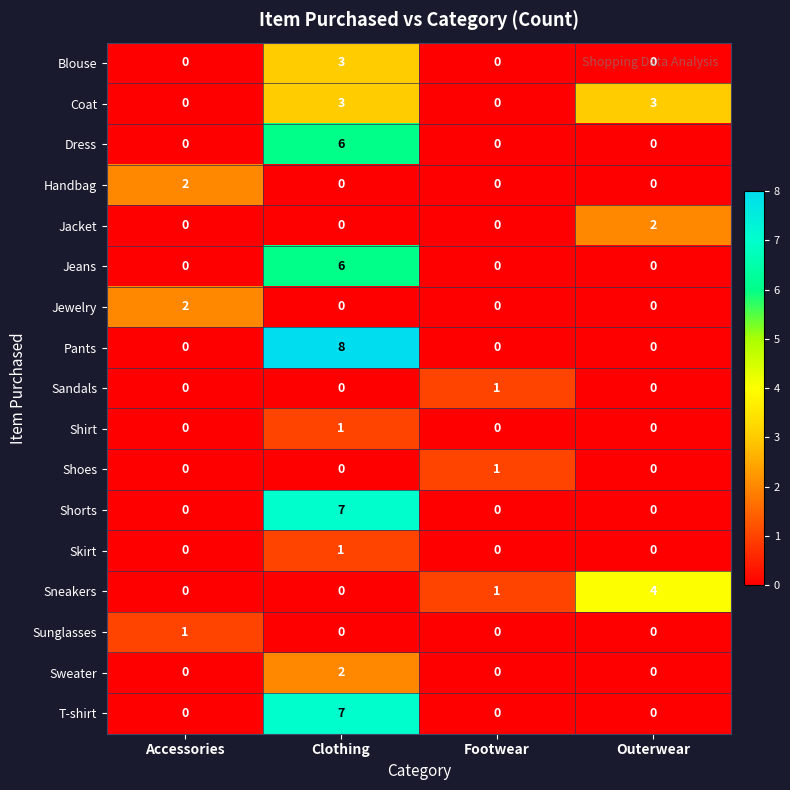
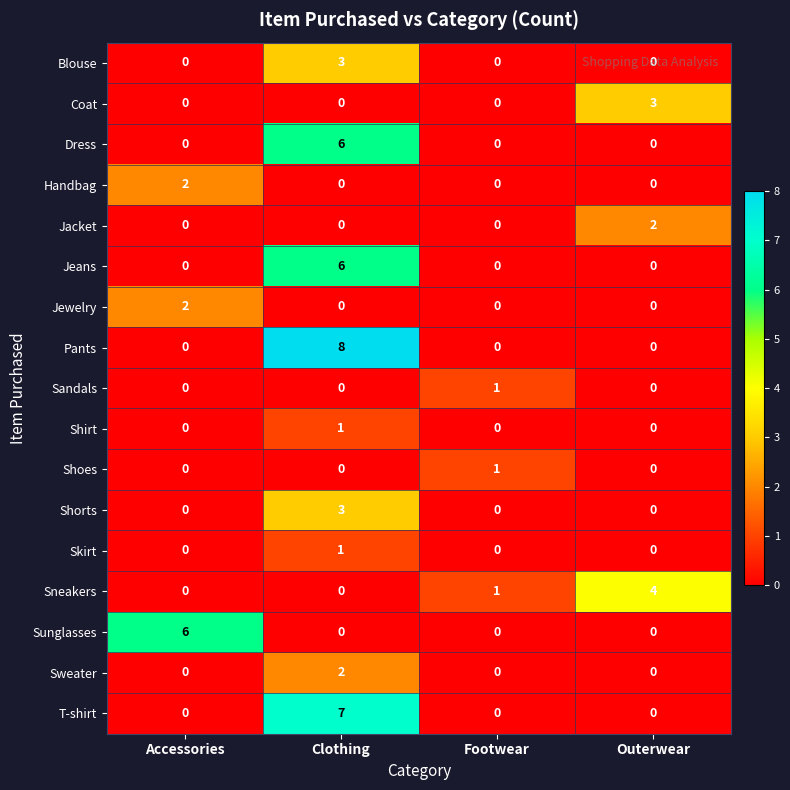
  {
    "Blouse": {
      "Accessories": 0,
      "Clothing": 3,
      "Footwear": 0
    },
    "Coat": {
      "Accessories": 0,
-     "Clothing": 3,
+     "Clothing": 0,
      "Footwear": 0,
      "Outerwear": 3
    },
    "Dress": {
      "Accessories": 0,
      "Clothing": 6,
      "Footwear": 0,
      "Outerwear": 0
    },
    "Handbag": {
      "Accessories": 2,
      "Clothing": 0,
      "Footwear": 0,
      "Outerwear": 0
    },
    "Jacket": {
      "Accessories": 0,
      "Clothing": 0,
      "Footwear": 0,
      "Outerwear": 2
    },
    "Jeans": {
      "Accessories": 0,
      "Clothing": 6,
      "Footwear": 0,
      "Outerwear": 0
    },
    "Jewelry": {
      "Accessories": 2,
      "Clothing": 0,
      "Footwear": 0,
      "Outerwear": 0
    },
    "Pants": {
      "Accessories": 0,
      "Clothing": 8,
      "Footwear": 0,
      "Outerwear": 0
    },
    "Sandals": {
      "Accessories": 0,
      "Clothing": 0,
      "Footwear": 1,
      "Outerwear": 0
    },
    "Shirt": {
      "Accessories": 0,
      "Clothing": 1,
      "Footwear": 0,
      "Outerwear": 0
    },
    "Shoes": {
      "Accessories": 0,
      "Clothing": 0,
      "Footwear": 1,
      "Outerwear": 0
    },
    "Shorts": {
      "Accessories": 0,
-     "Clothing": 7,
+     "Clothing": 3,
      "Footwear": 0,
      "Outerwear": 0
    },
    "Skirt": {
      "Accessories": 0,
      "Clothing": 1,
      "Footwear": 0,
      "Outerwear": 0
    },
    "Sneakers": {
      "Accessories": 0,
      "Clothing": 0,
      "Footwear": 1,
      "Outerwear": 4
    },
    "Sunglasses": {
-     "Accessories": 1,
+     "Accessories": 6,
      "Clothing": 0,
      "Footwear": 0,
      "Outerwear": 0
    },
    "Sweater": {
      "Accessories": 0,
      "Clothing": 2,
      "Footwear": 0,
      "Outerwear": 0
    },
    "T-shirt": {
      "Accessories": 0,
      "Clothing": 7,
      "Footwear": 0,
      "Outerwear": 0
    }
  }
